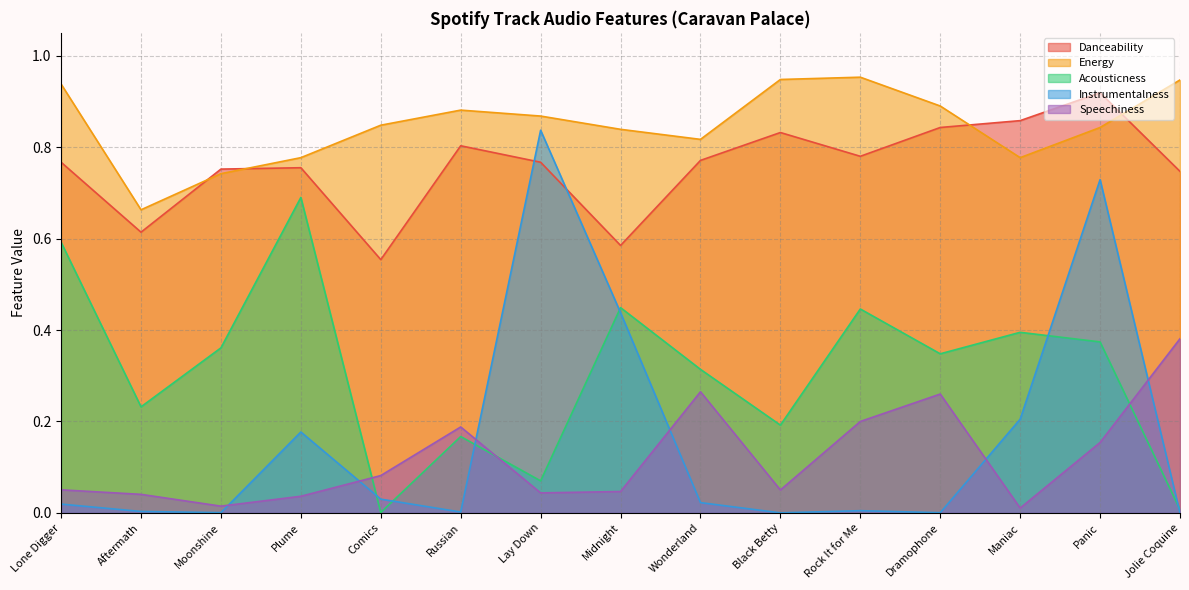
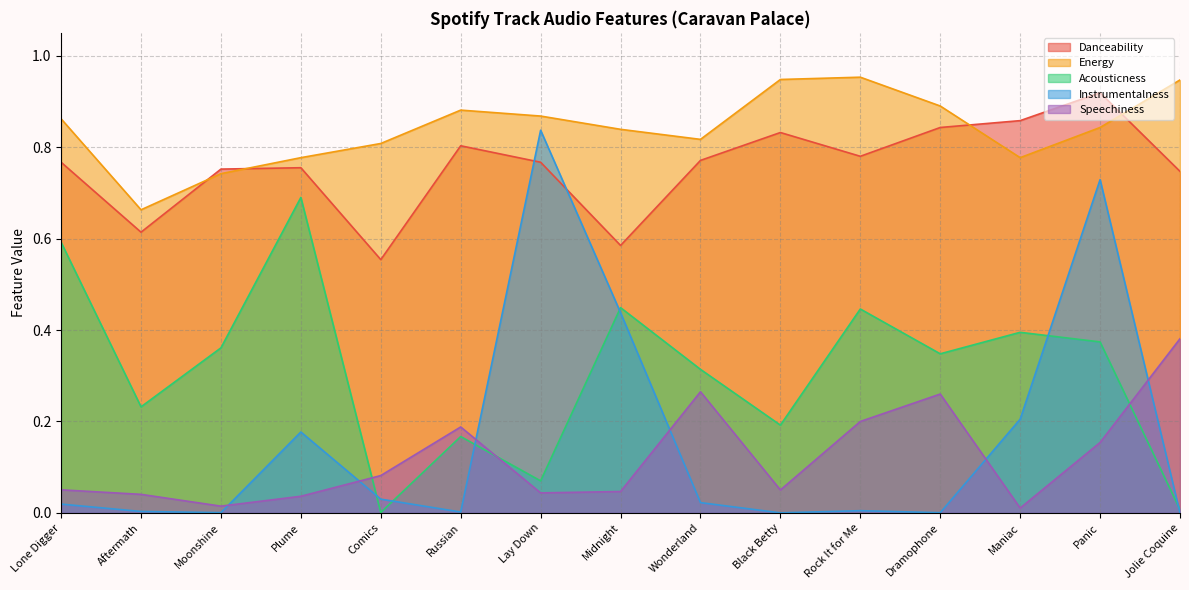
  {
    "Danceability": {
      "Lone Digger": 0.77,
      "Aftermath": 0.61,
      "Moonshine": 0.75,
      "Plume": 0.76,
      "Comics": 0.55,
      "Russian": 0.80,
      "Lay Down": 0.77,
      "Midnight": 0.59,
      "Wonderland": 0.77,
      "Black Betty": 0.83,
      "Rock It for Me": 0.78,
      "Dramophone": 0.84,
      "Maniac": 0.86,
      "Jolie Coquine": 0.75
    },
    "Energy": {
-     "Lone Digger": 0.94,
+     "Lone Digger": 0.86,
      "Aftermath": 0.66,
      "Moonshine": 0.74,
      "Plume": 0.78,
-     "Comics": 0.85,
+     "Comics": 0.81,
      "Russian": 0.88,
      "Lay Down": 0.87,
      "Midnight": 0.84,
      "Wonderland": 0.82,
      "Black Betty": 0.95,
      "Rock It for Me": 0.95,
      "Dramophone": 0.89,
      "Maniac": 0.78,
      "Panic": 0.84,
      "Jolie Coquine": 0.95
    },
    "Acousticness": {
      "Lone Digger": 0.59,
      "Aftermath": 0.23,
      "Moonshine": 0.36,
      "Plume": 0.69,
      "Comics": 0.00,
      "Russian": 0.17,
      "Lay Down": 0.07,
      "Midnight": 0.45,
      "Wonderland": 0.31,
      "Black Betty": 0.19,
      "Rock It for Me": 0.45,
      "Dramophone": 0.35,
      "Maniac": 0.40,
      "Panic": 0.37,
      "Jolie Coquine": 0.01
    },
    "Instrumentalness": {
      "Lone Digger": 0.02,
      "Aftermath": 0.00,
      "Moonshine": 0.00,
      "Plume": 0.18,
      "Comics": 0.03,
      "Russian": 0.00,
      "Lay Down": 0.84,
      "Midnight": 0.44,
      "Wonderland": 0.02,
      "Black Betty": 0.00,
      "Rock It for Me": 0.00,
      "Dramophone": 0.00,
      "Maniac": 0.21,
      "Panic": 0.73,
      "Jolie Coquine": 0.00
    },
    "Speechiness": {
      "Lone Digger": 0.05,
      "Aftermath": 0.04,
      "Moonshine": 0.01,
      "Plume": 0.04,
      "Comics": 0.08,
      "Russian": 0.19,
      "Lay Down": 0.04,
      "Midnight": 0.05,
      "Wonderland": 0.27,
      "Black Betty": 0.05,
      "Rock It for Me": 0.20,
      "Dramophone": 0.26,
      "Maniac": 0.01,
      "Panic": 0.15,
      "Jolie Coquine": 0.38
    }
  }
